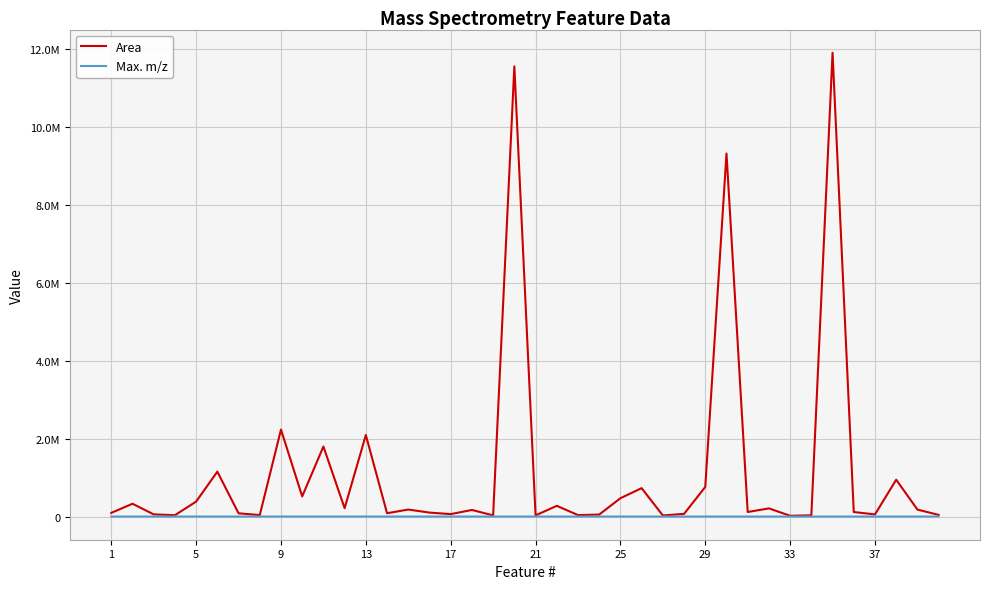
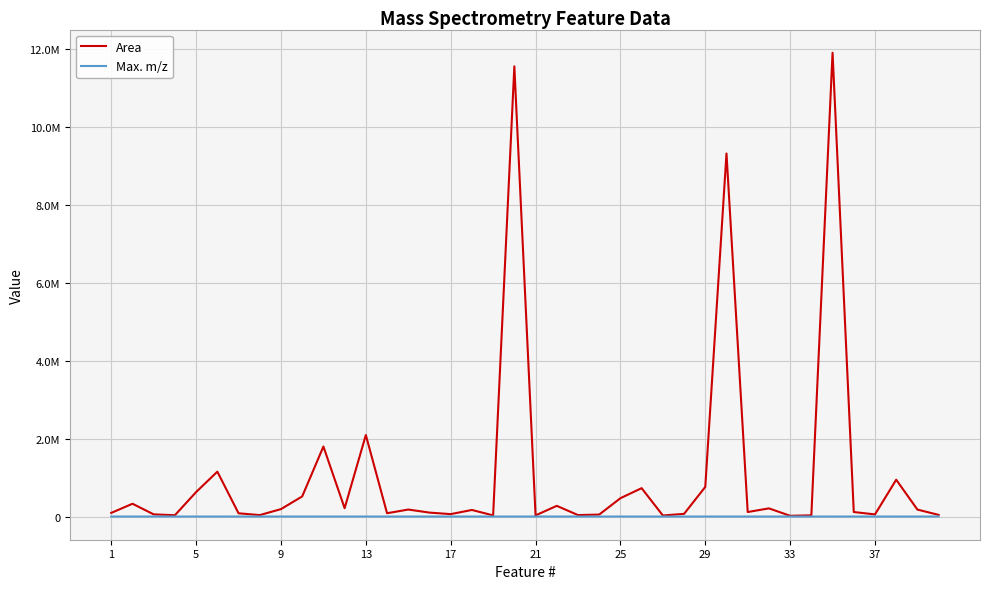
  {
    "Area": {
      "1": 100000,
-     "5": 400000,
-     "9": 2200000,
+     "5": 600000,
+     "9": 200000,
      "13": 2100000,
      "25": 500000,
      "29": 800000
    },
    "Max. m/z": {
      "1": 0,
      "5": 0,
      "9": 0,
      "13": 0,
      "25": 0,
      "29": 0
    }
  }
